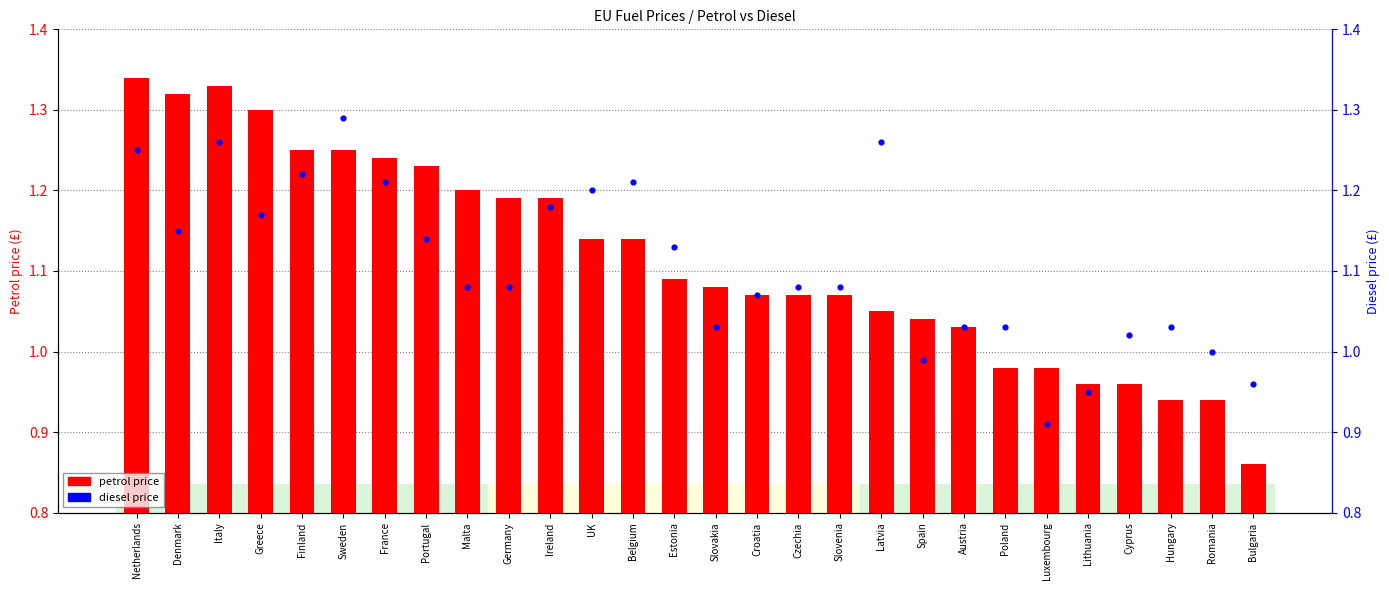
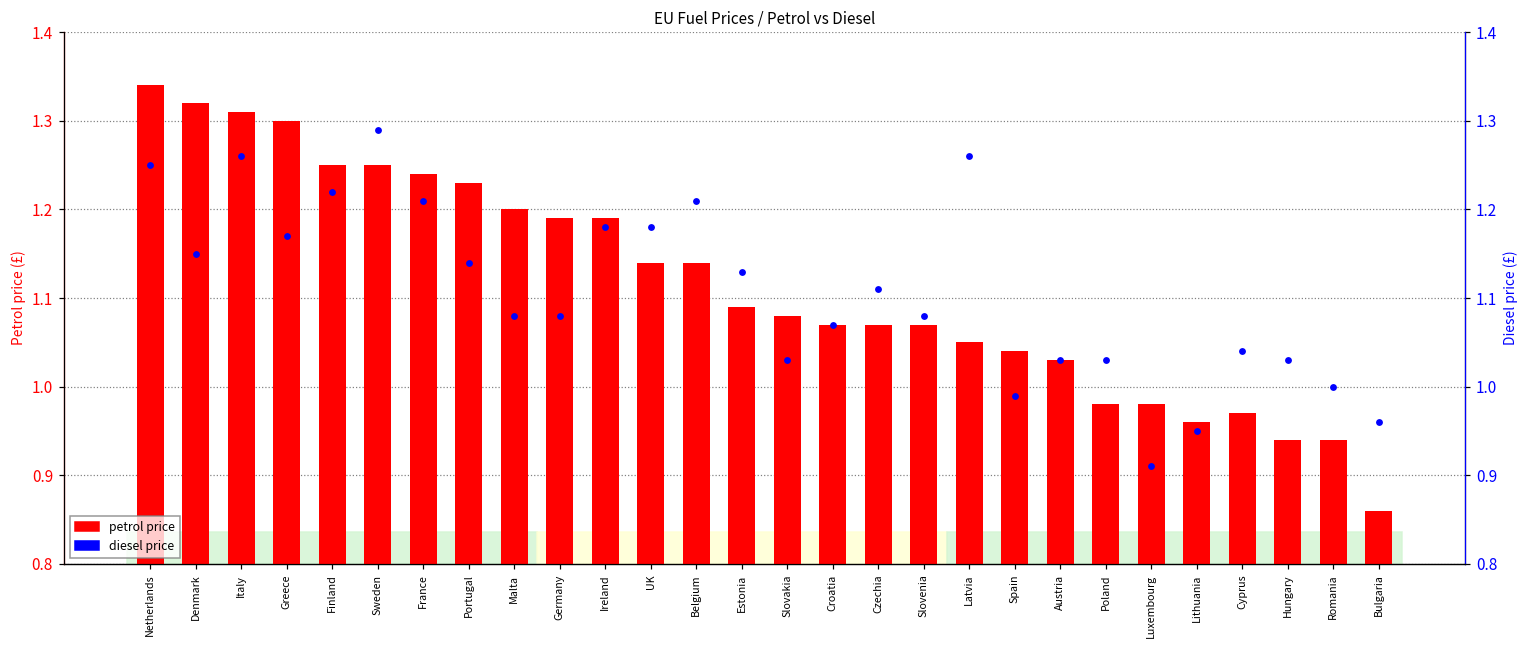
  {
    "petrol price": {
      "Netherlands": 1.34,
      "Denmark": 1.32,
-     "Italy": 1.33,
+     "Italy": 1.31,
      "Greece": 1.30,
      "Finland": 1.25,
      "Sweden": 1.25,
      "France": 1.24,
      "Portugal": 1.23,
      "Malta": 1.20,
      "Germany": 1.19,
      "Ireland": 1.19,
      "UK": 1.14,
      "Belgium": 1.14,
      "Estonia": 1.09,
      "Slovakia": 1.08,
      "Croatia": 1.07,
      "Czechia": 1.07,
      "Slovenia": 1.07,
      "Latvia": 1.05,
      "Spain": 1.04,
      "Austria": 1.03,
      "Poland": 0.98,
      "Luxembourg": 0.98,
      "Lithuania": 0.96,
-     "Cyprus": 0.96,
+     "Cyprus": 0.97,
      "Hungary": 0.94,
      "Romania": 0.94,
      "Bulgaria": 0.86
    },
    "diesel price": {
-     "UK": 1.20,
-     "Czechia": 1.08,
-     "Cyprus": 1.02
+     "UK": 1.18,
+     "Czechia": 1.11,
+     "Cyprus": 1.04
    }
  }
